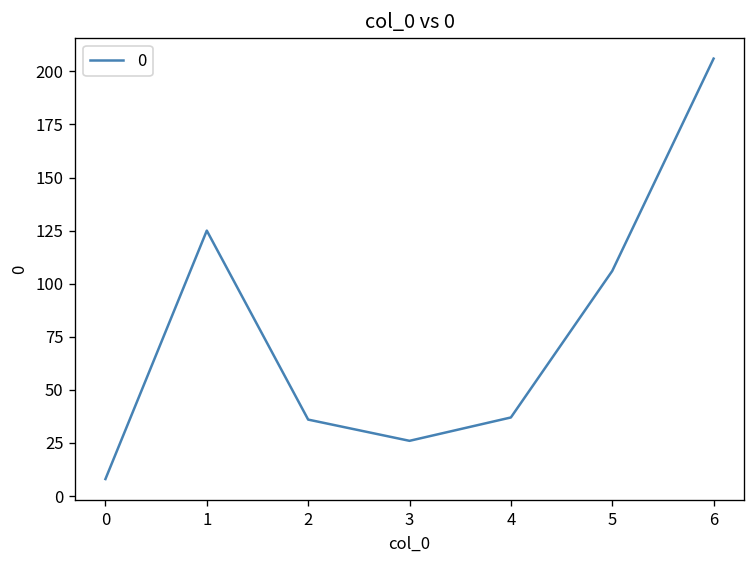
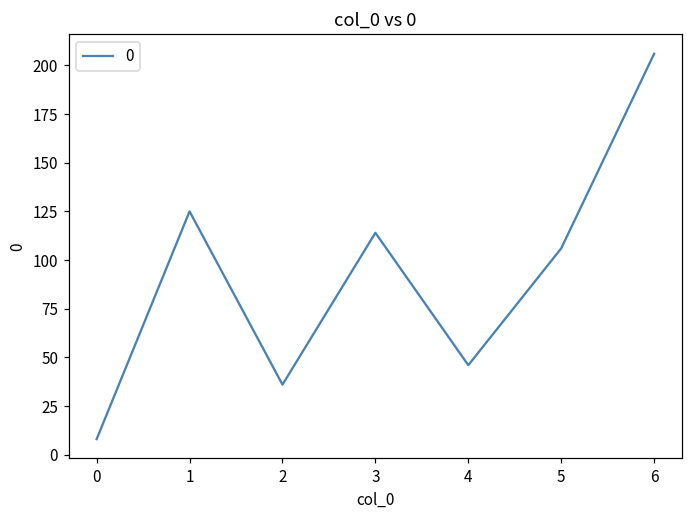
  {
    "0": 8,
    "1": 125,
    "2": 36,
-   "3": 26,
-   "4": 37,
+   "3": 114,
+   "4": 46,
    "5": 106,
    "6": 206
  }
